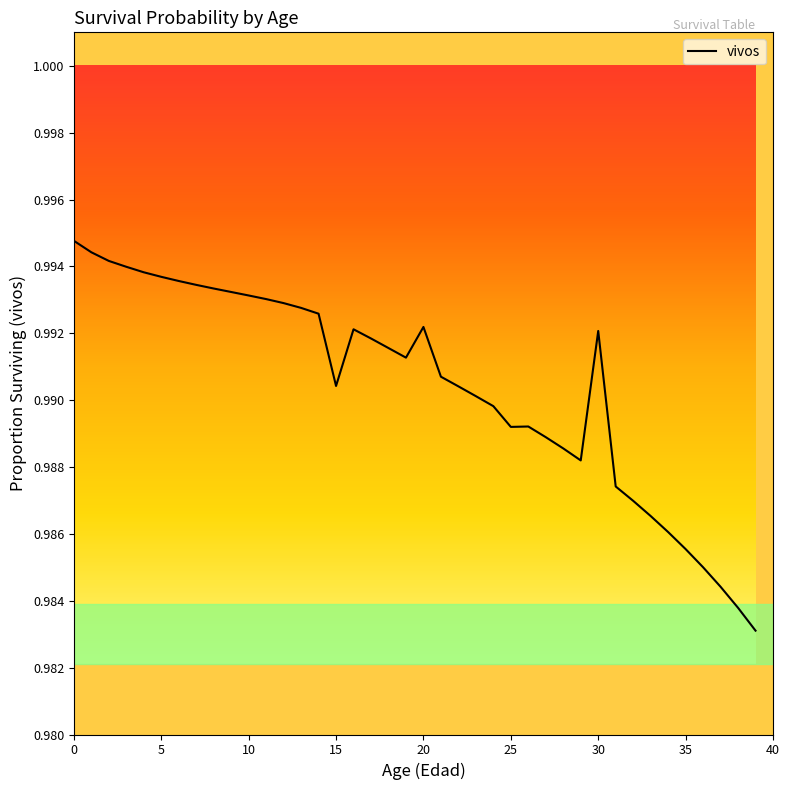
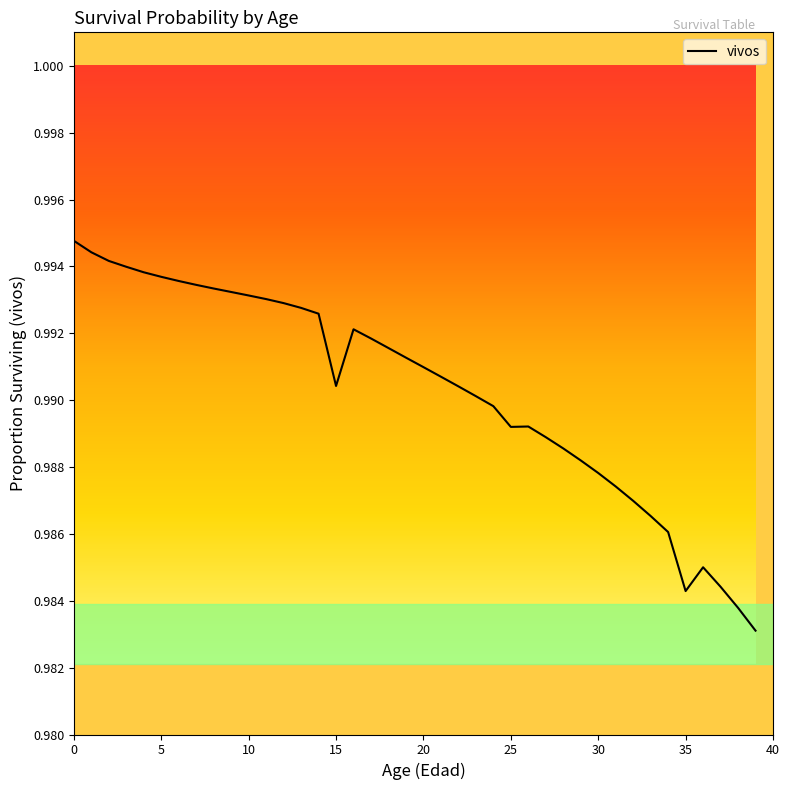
  {
    "0": 0.9948,
    "5": 0.9937,
    "10": 0.9931,
    "15": 0.9904,
-   "20": 0.9922,
+   "20": 0.9910,
    "25": 0.9892,
-   "30": 0.9921,
-   "35": 0.9855
+   "30": 0.9878,
+   "35": 0.9843
  }
